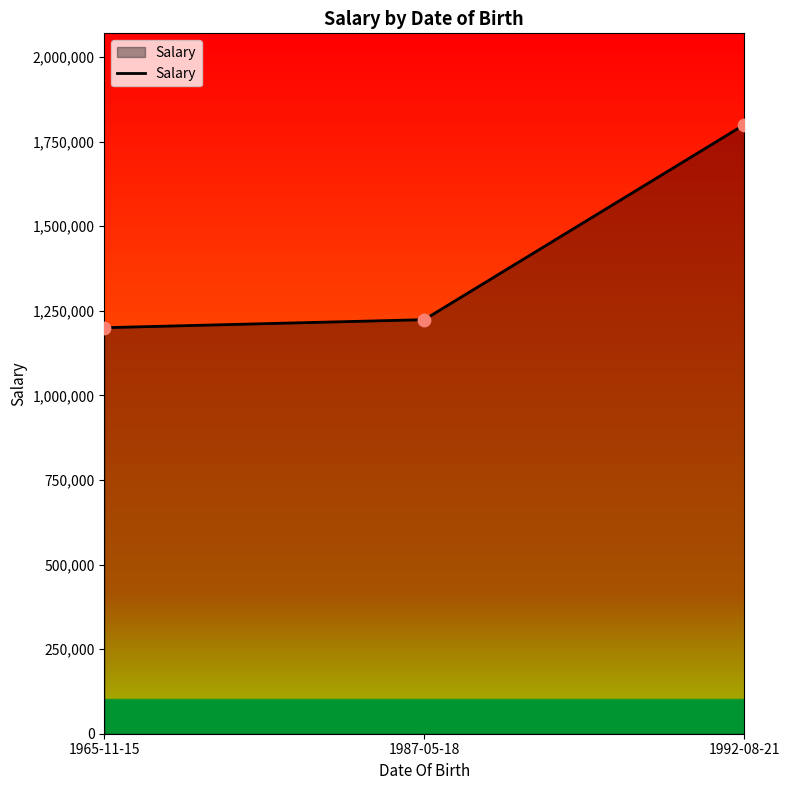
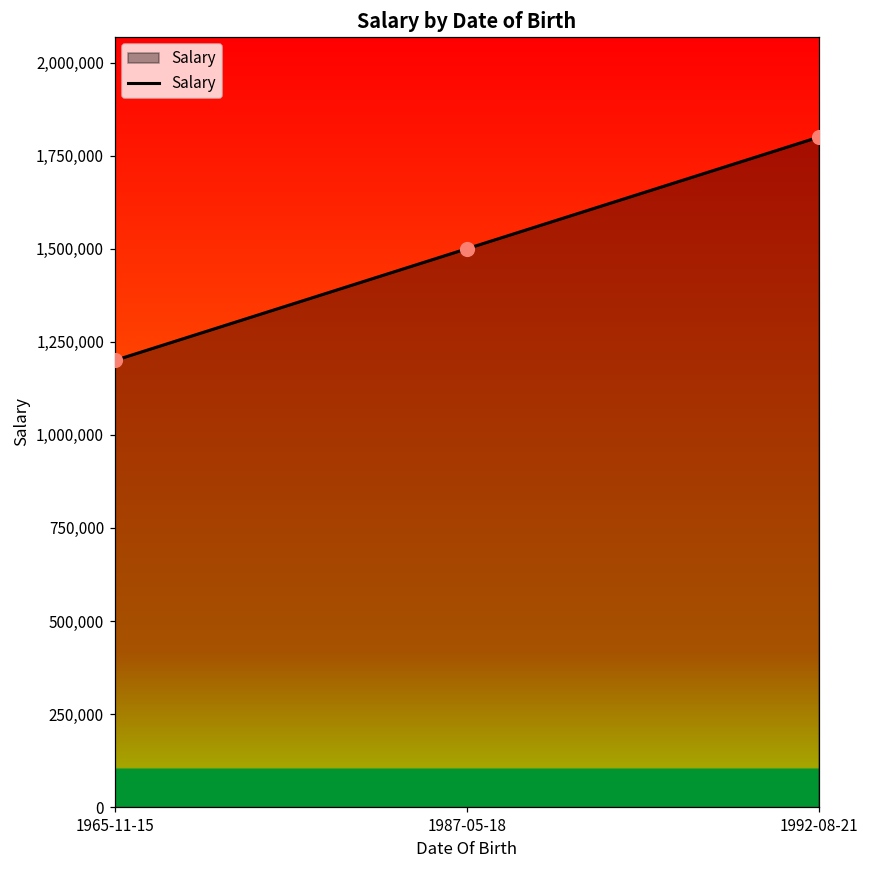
  {
    "1965-11-15": "1,200,000",
-   "1987-05-18": "1,220,000",
+   "1987-05-18": "1,500,000",
    "1992-08-21": "1,800,000"
  }
